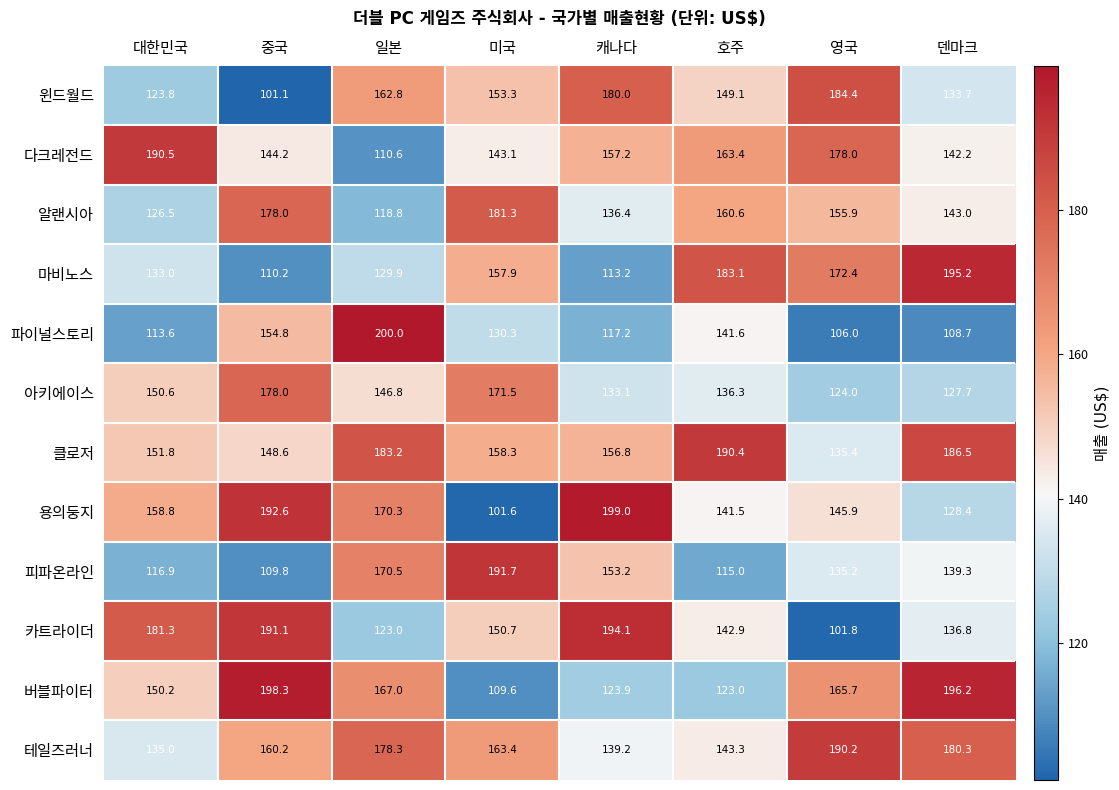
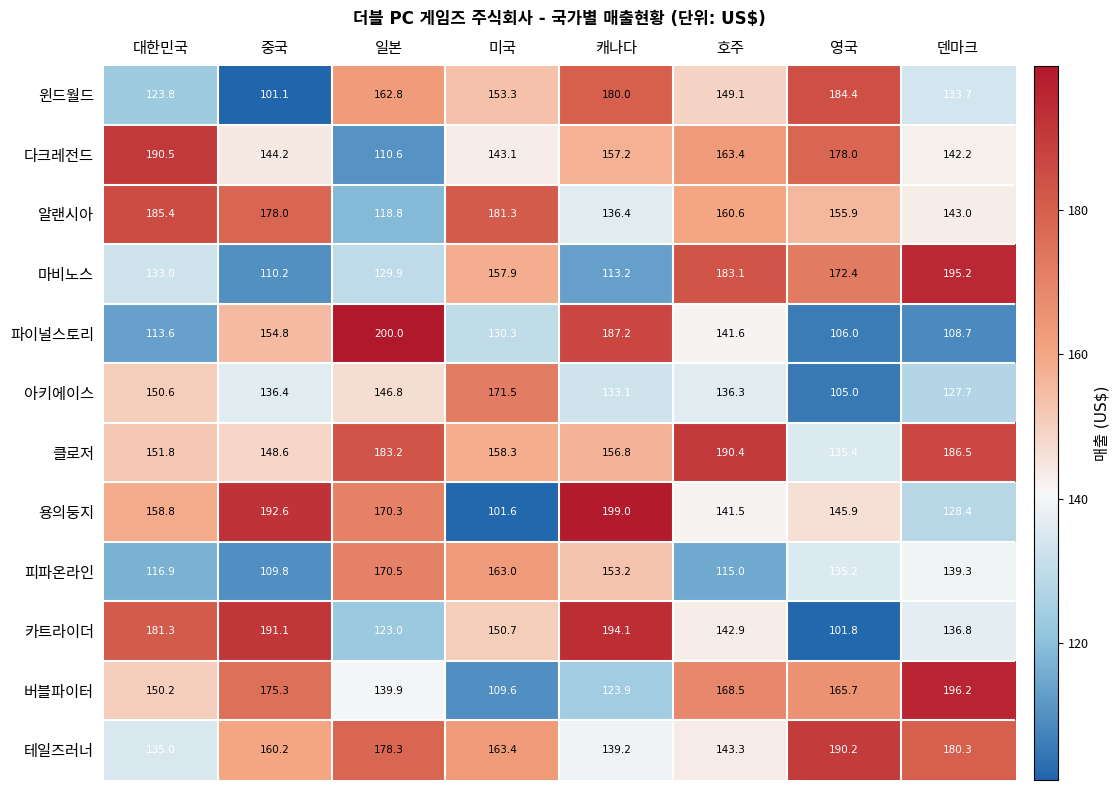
  {
    "윈드월드": {
      "대한민국": 123.8,
      "중국": 101.1,
      "일본": 162.8,
      "미국": 153.3,
      "캐나다": 180.0,
      "호주": 149.1,
      "영국": 184.4
    },
    "다크레전드": {
      "대한민국": 190.5,
      "중국": 144.2,
      "일본": 110.6,
      "미국": 143.1,
      "캐나다": 157.2,
      "호주": 163.4,
      "영국": 178.0,
      "덴마크": 142.2
    },
    "알랜시아": {
-     "대한민국": 126.5,
+     "대한민국": 185.4,
      "중국": 178.0,
      "일본": 118.8,
      "미국": 181.3,
      "캐나다": 136.4,
      "호주": 160.6,
      "영국": 155.9,
      "덴마크": 143.0
    },
    "마비노스": {
      "대한민국": 133.0,
      "중국": 110.2,
      "일본": 129.9,
      "미국": 157.9,
      "캐나다": 113.2,
      "호주": 183.1,
      "영국": 172.4,
      "덴마크": 195.2
    },
    "파이널스토리": {
      "대한민국": 113.6,
      "중국": 154.8,
      "일본": 200.0,
      "미국": 130.3,
-     "캐나다": 117.2,
+     "캐나다": 187.2,
      "호주": 141.6,
      "영국": 106.0,
      "덴마크": 108.7
    },
    "아키에이스": {
      "대한민국": 150.6,
-     "중국": 178.0,
+     "중국": 136.4,
      "일본": 146.8,
      "미국": 171.5,
      "캐나다": 133.1,
      "호주": 136.3,
-     "영국": 124.0,
+     "영국": 105.0,
      "덴마크": 127.7
    },
    "클로저": {
      "대한민국": 151.8,
      "중국": 148.6,
      "일본": 183.2,
      "미국": 158.3,
      "캐나다": 156.8,
      "호주": 190.4,
      "덴마크": 186.5
    },
    "용의둥지": {
      "대한민국": 158.8,
      "중국": 192.6,
      "일본": 170.3,
      "미국": 101.6,
      "캐나다": 199.0,
      "호주": 141.5,
      "영국": 145.9,
      "덴마크": 128.4
    },
    "피파온라인": {
      "대한민국": 116.9,
      "중국": 109.8,
      "일본": 170.5,
-     "미국": 191.7,
+     "미국": 163.0,
      "캐나다": 153.2,
      "호주": 115.0,
      "덴마크": 139.3
    },
    "카트라이더": {
      "대한민국": 181.3,
      "중국": 191.1,
      "일본": 123.0,
      "미국": 150.7,
      "캐나다": 194.1,
      "호주": 142.9,
      "영국": 101.8,
      "덴마크": 136.8
    },
    "버블파이터": {
      "대한민국": 150.2,
-     "중국": 198.3,
-     "일본": 167.0,
+     "중국": 175.3,
+     "일본": 139.9,
      "미국": 109.6,
      "캐나다": 123.9,
-     "호주": 123.0,
+     "호주": 168.5,
      "영국": 165.7,
      "덴마크": 196.2
    },
    "테일즈러너": {
      "중국": 160.2,
      "일본": 178.3,
      "미국": 163.4,
      "캐나다": 139.2,
      "호주": 143.3,
      "영국": 190.2,
      "덴마크": 180.3
    }
  }
